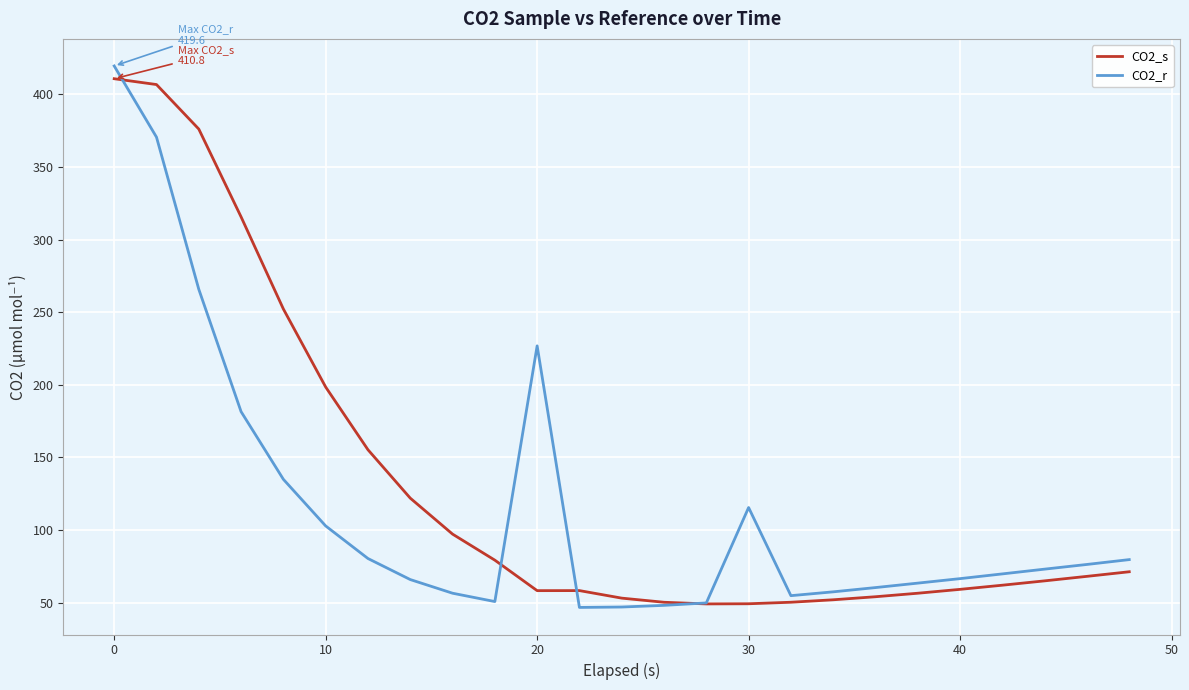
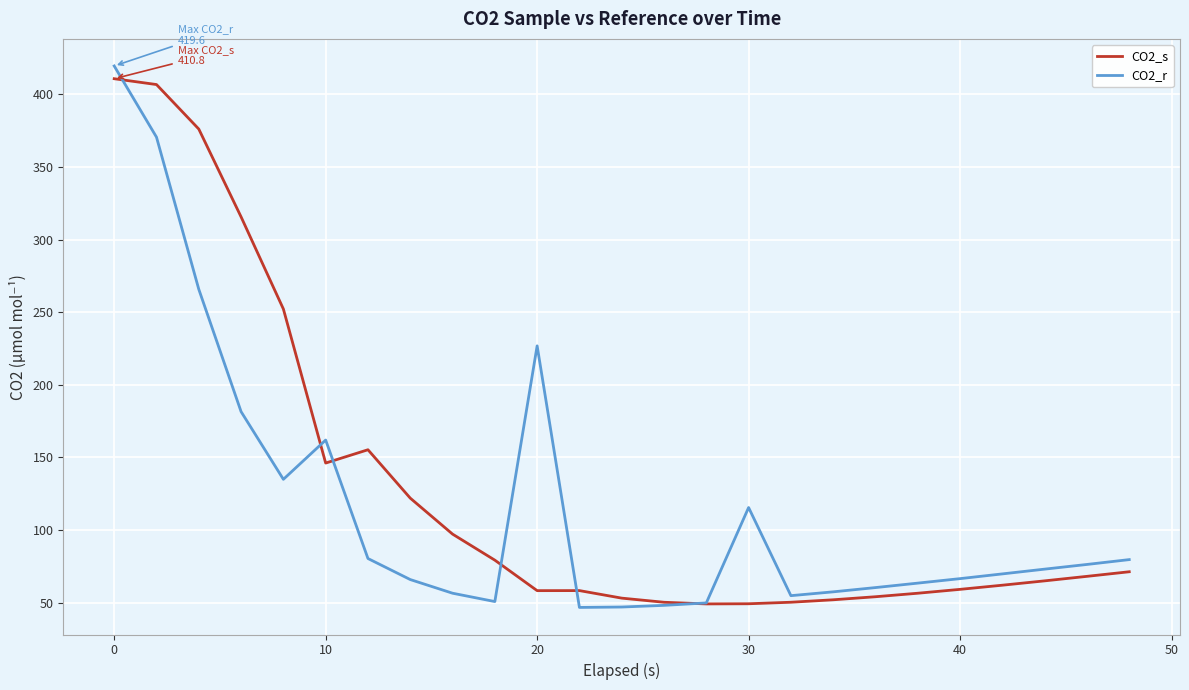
  {
    "CO2_s": {
-     "10": 198,
+     "10": 146,
      "20": 58,
      "30": 49,
      "40": 59
    },
    "CO2_r": {
-     "10": 103,
+     "10": 162,
      "20": 227,
      "30": 115,
      "40": 66
    }
  }
